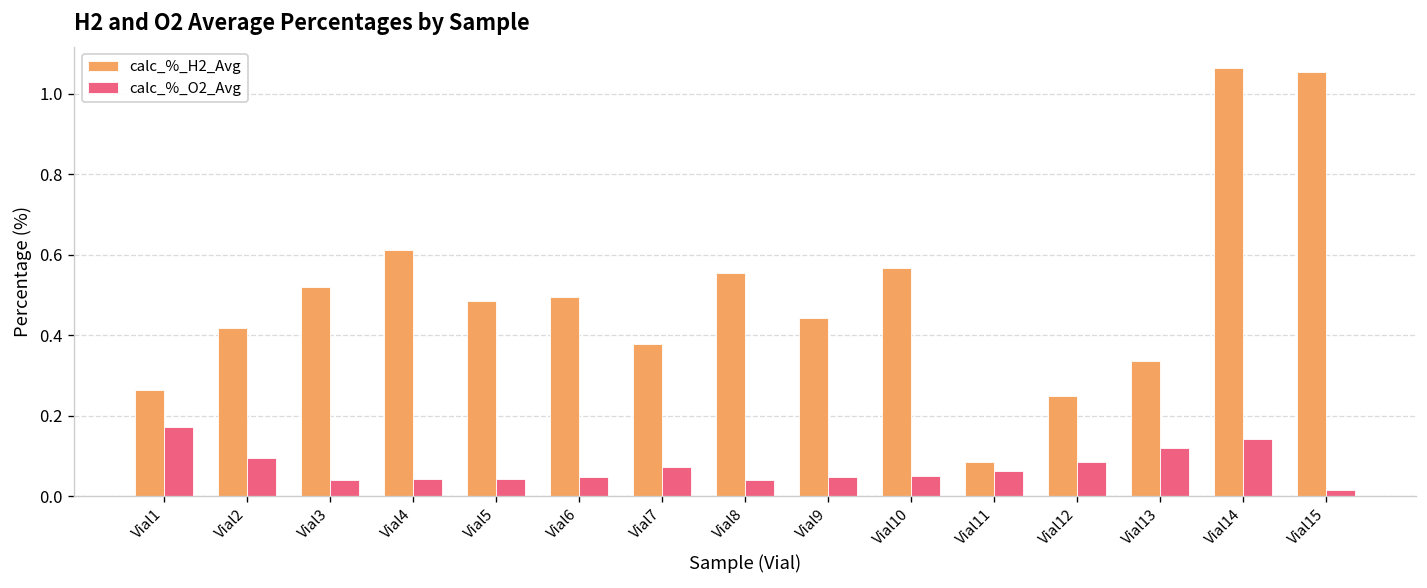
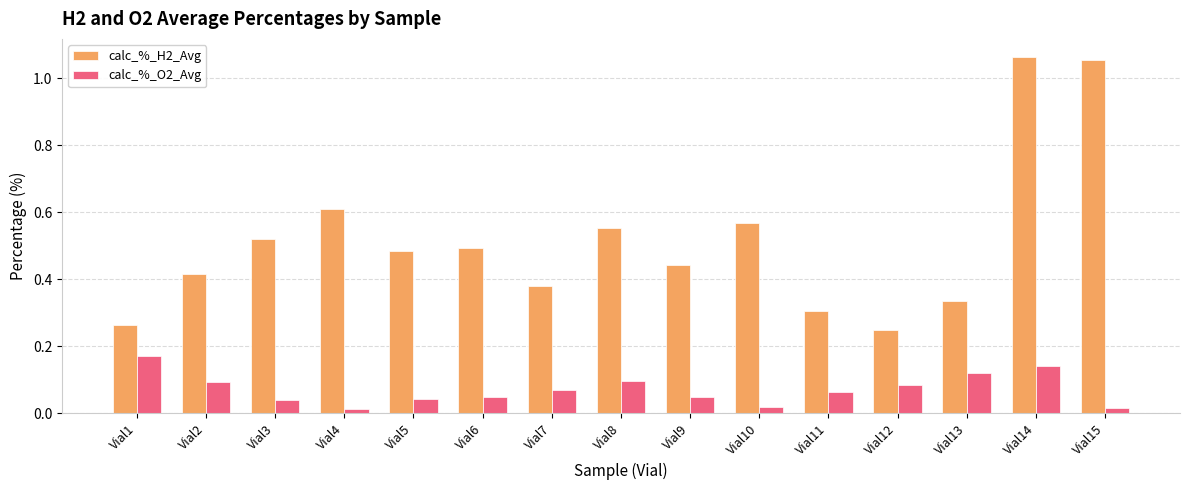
  {
    "calc_%_H2_Avg": {
      "Vial1": 0.26,
      "Vial2": 0.42,
      "Vial3": 0.52,
      "Vial4": 0.61,
      "Vial5": 0.49,
      "Vial6": 0.49,
      "Vial7": 0.38,
      "Vial8": 0.55,
      "Vial9": 0.44,
      "Vial10": 0.57,
-     "Vial11": 0.08,
+     "Vial11": 0.31,
      "Vial12": 0.25,
      "Vial13": 0.34,
      "Vial14": 1.06,
      "Vial15": 1.05
    },
    "calc_%_O2_Avg": {
      "Vial1": 0.17,
      "Vial2": 0.09,
      "Vial3": 0.04,
-     "Vial4": 0.04,
+     "Vial4": 0.01,
      "Vial5": 0.04,
      "Vial6": 0.05,
      "Vial7": 0.07,
-     "Vial8": 0.04,
+     "Vial8": 0.10,
      "Vial9": 0.05,
-     "Vial10": 0.05,
+     "Vial10": 0.02,
      "Vial11": 0.06,
      "Vial12": 0.08,
      "Vial13": 0.12,
      "Vial14": 0.14,
      "Vial15": 0.02
    }
  }
